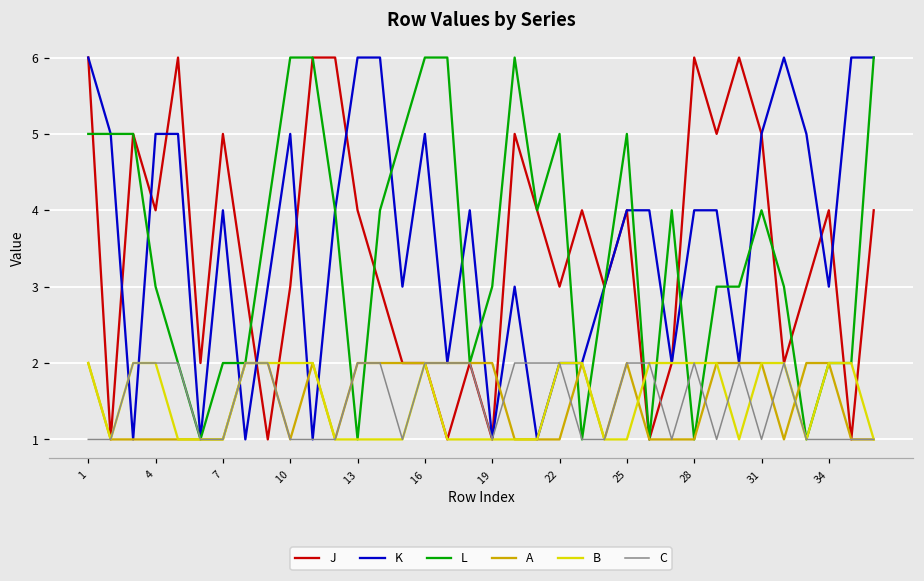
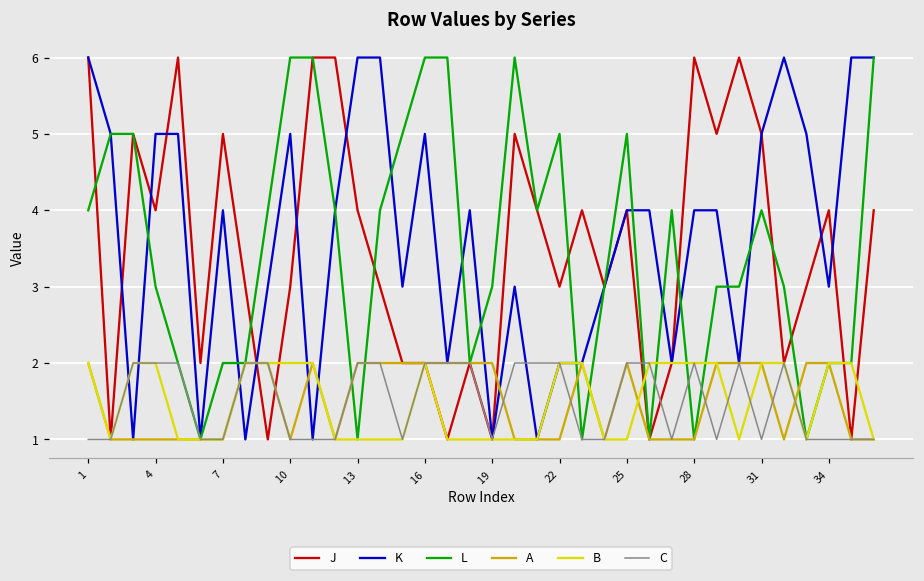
  {
    "J": {
      "4": 4,
      "7": 5,
      "10": 3,
      "13": 4,
      "22": 3,
      "28": 6,
      "34": 4
    },
    "K": {
      "4": 5,
      "7": 4,
      "10": 5,
      "13": 6,
      "16": 5,
      "28": 4,
      "34": 3
    },
    "L": {
-     "1": 5,
+     "1": 4,
      "4": 3,
      "7": 2,
      "10": 6,
      "16": 6,
      "19": 3,
      "22": 5,
      "25": 5,
      "31": 4
    },
    "C": {
      "1": 1,
      "31": 1,
      "34": 1
    }
  }
